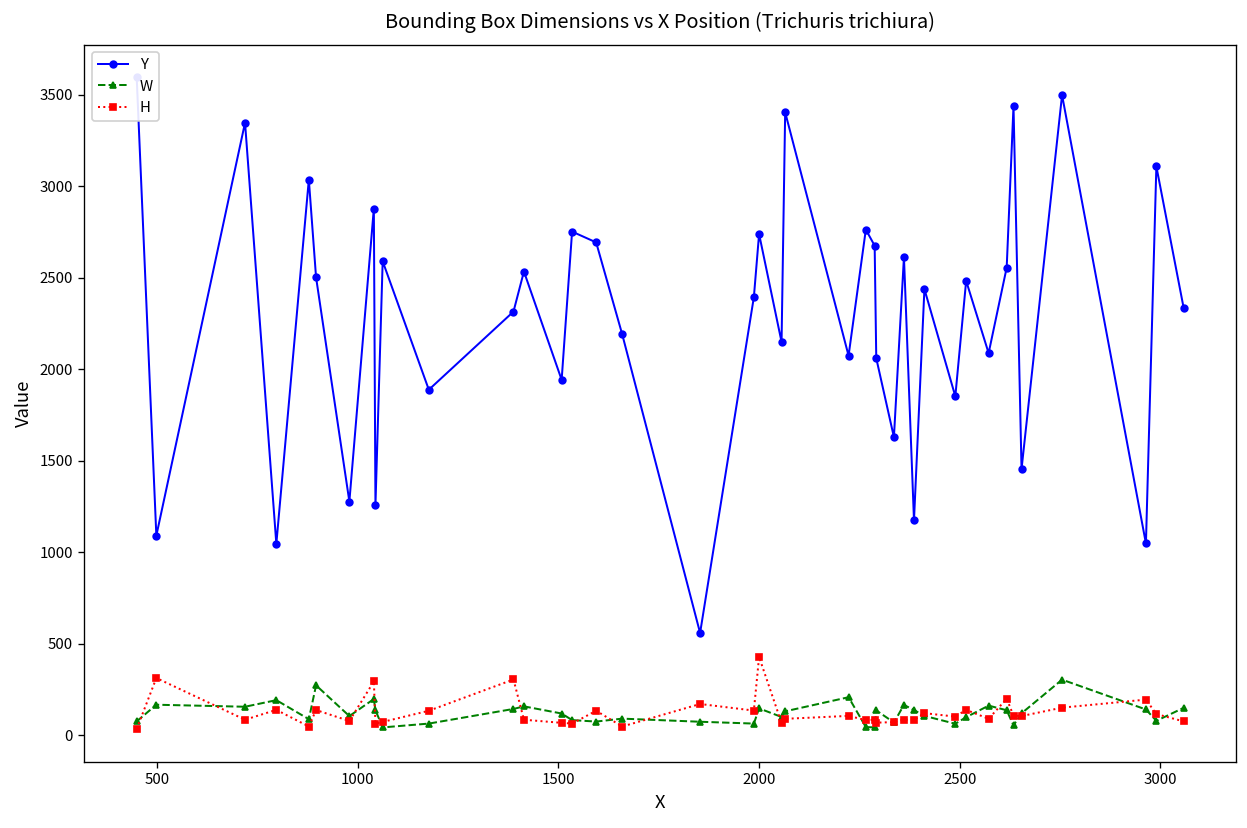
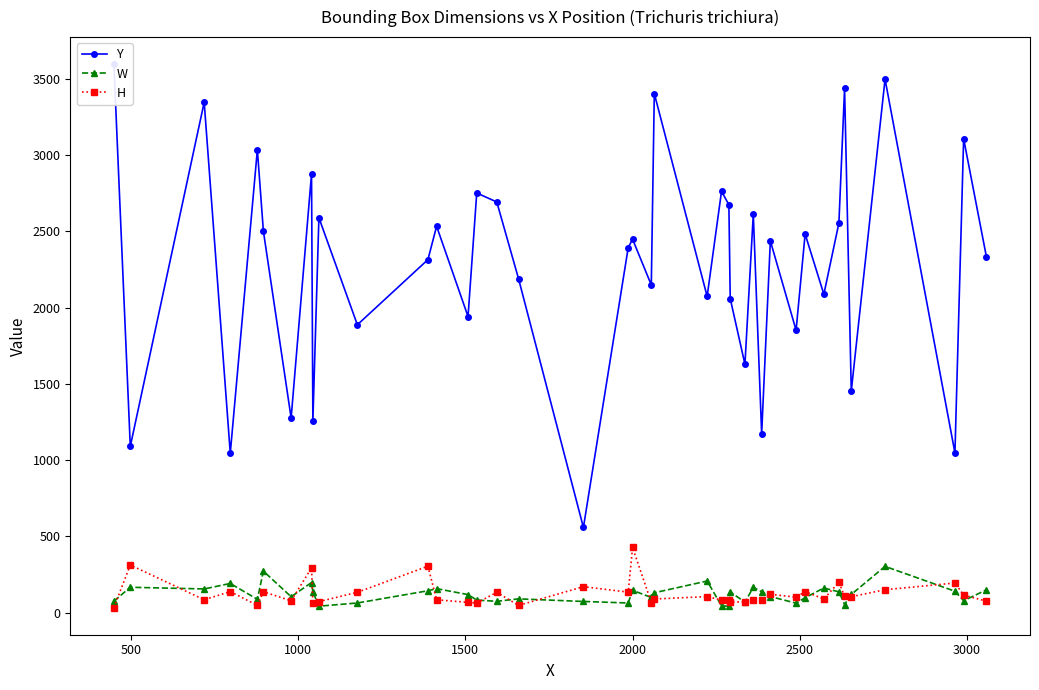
  {
    "Y": {
-     "2000": 2740
+     "2000": 2450
    },
    "W": {
      "2000": 150
    },
    "H": {
      "2000": 430
    }
  }
